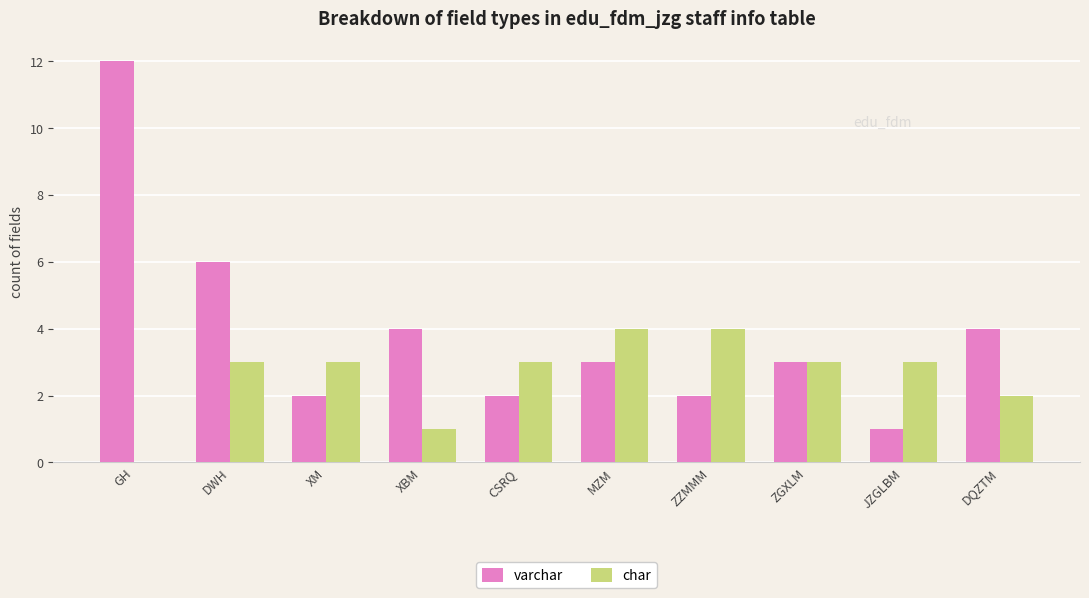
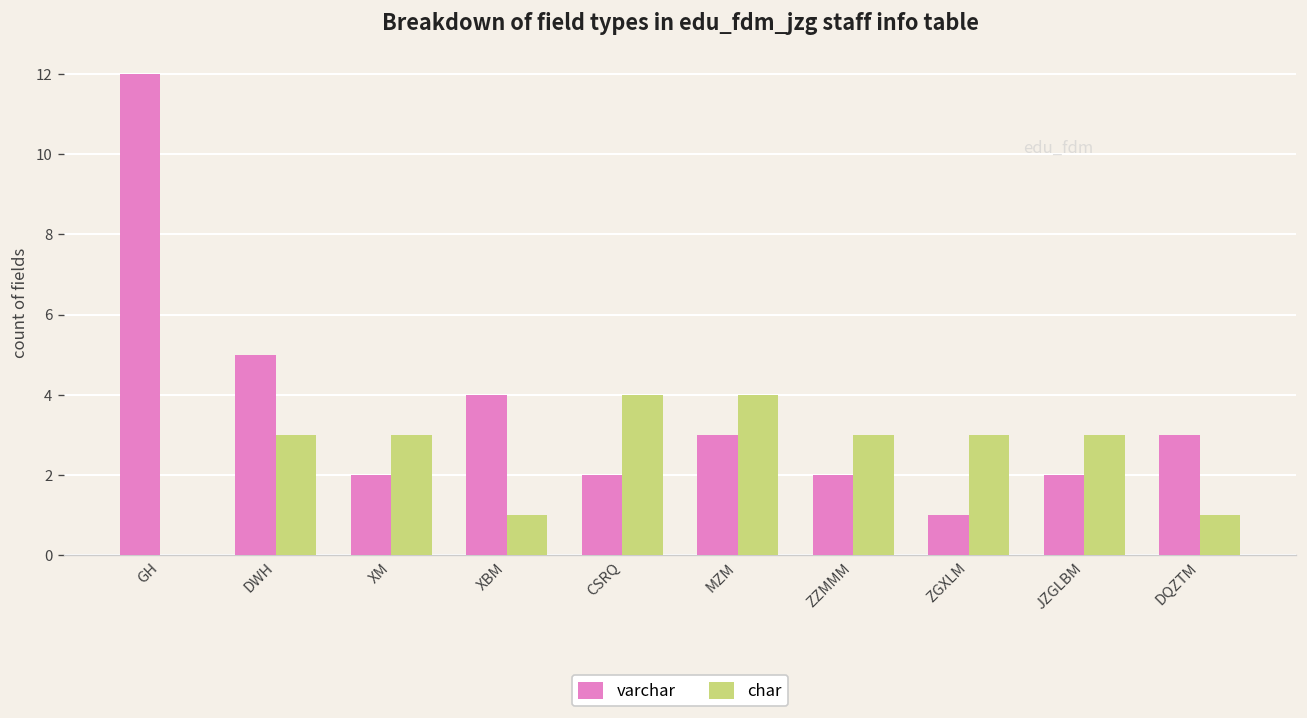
  {
    "varchar": {
      "GH": 12,
-     "DWH": 6,
+     "DWH": 5,
      "XM": 2,
      "XBM": 4,
      "CSRQ": 2,
      "MZM": 3,
      "ZZMMM": 2,
-     "ZGXLM": 3,
-     "JZGLBM": 1,
-     "DQZTM": 4
+     "ZGXLM": 1,
+     "JZGLBM": 2,
+     "DQZTM": 3
    },
    "char": {
      "GH": 0,
      "DWH": 3,
      "XM": 3,
      "XBM": 1,
-     "CSRQ": 3,
+     "CSRQ": 4,
      "MZM": 4,
-     "ZZMMM": 4,
+     "ZZMMM": 3,
      "ZGXLM": 3,
      "JZGLBM": 3,
-     "DQZTM": 2
+     "DQZTM": 1
    }
  }
